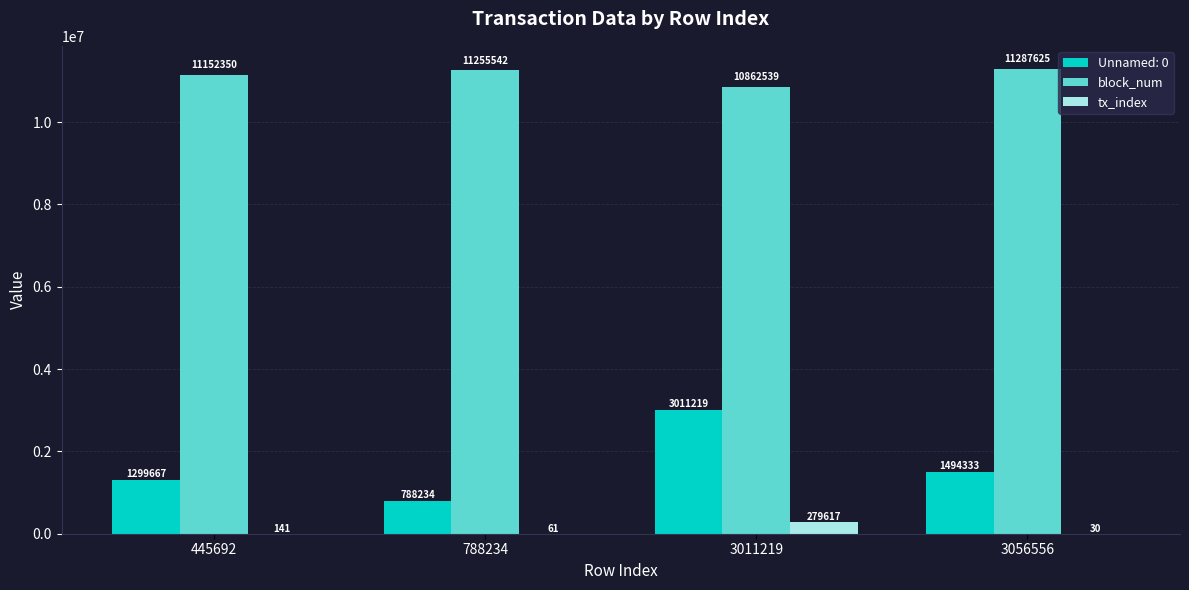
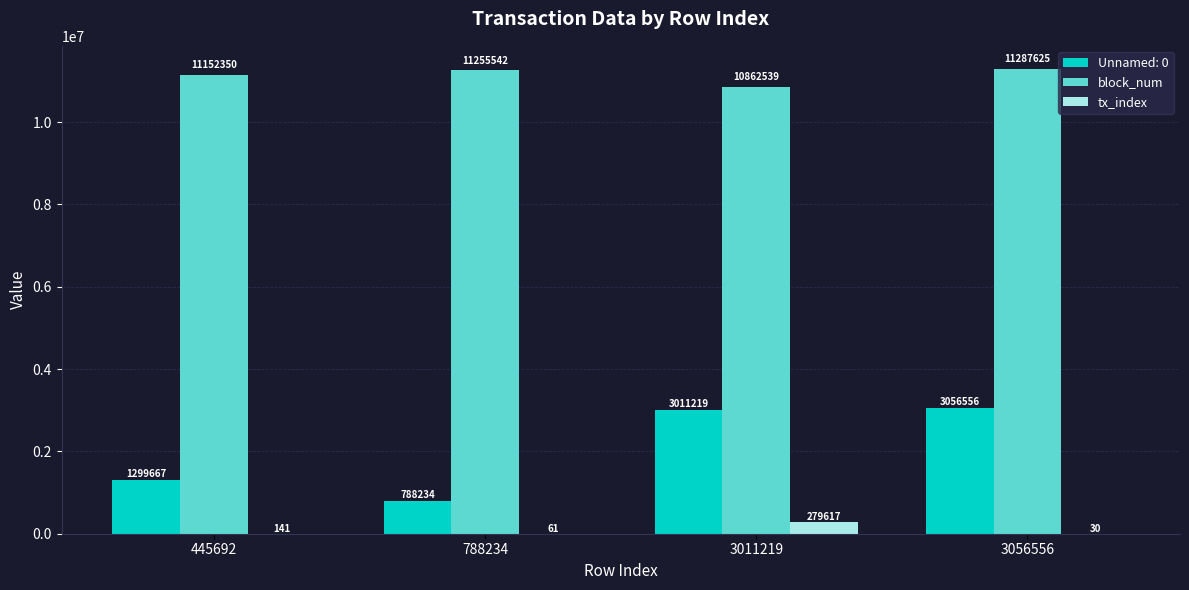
  {
    "Unnamed: 0": {
      "445692": 1299667,
      "788234": 788234,
      "3011219": 3011219,
-     "3056556": 1494333
+     "3056556": 3056556
    },
    "block_num": {
      "445692": 11152350,
      "788234": 11255542,
      "3011219": 10862539,
      "3056556": 11287625
    },
    "tx_index": {
      "445692": 141,
      "788234": 61,
      "3011219": 279617,
      "3056556": 30
    }
  }
